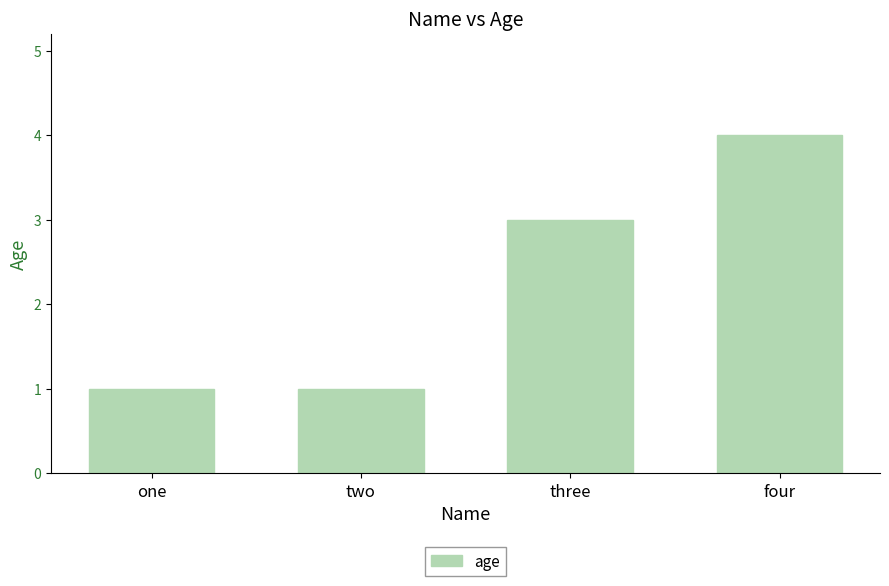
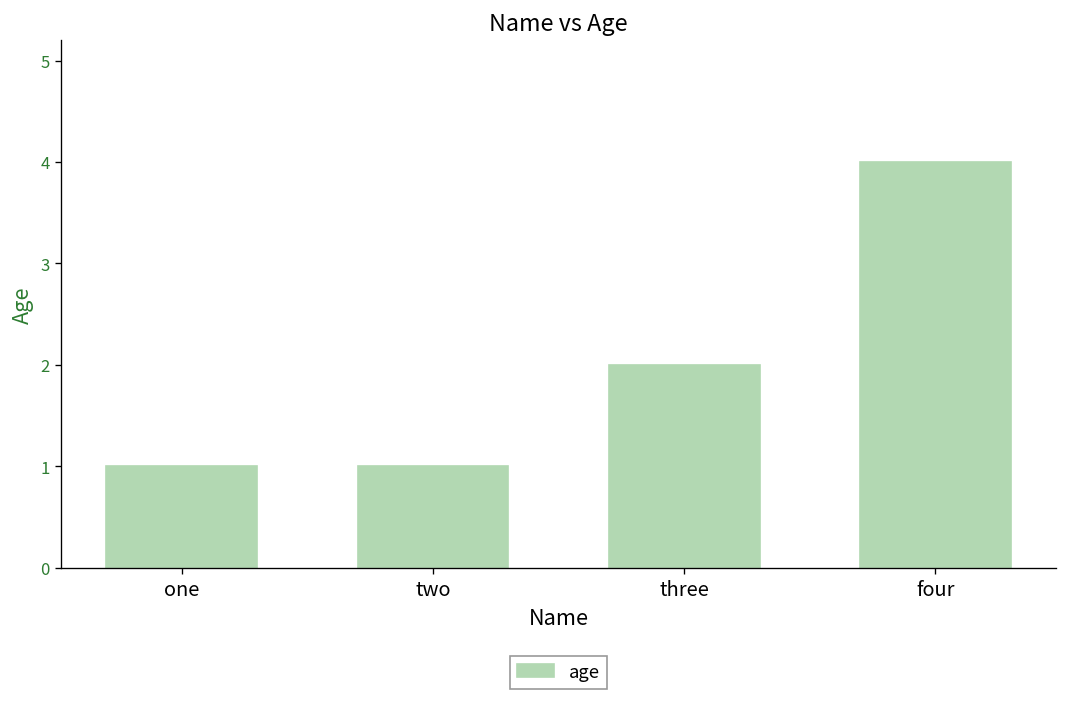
  {
    "one": 1,
    "two": 1,
-   "three": 3,
+   "three": 2,
    "four": 4
  }
